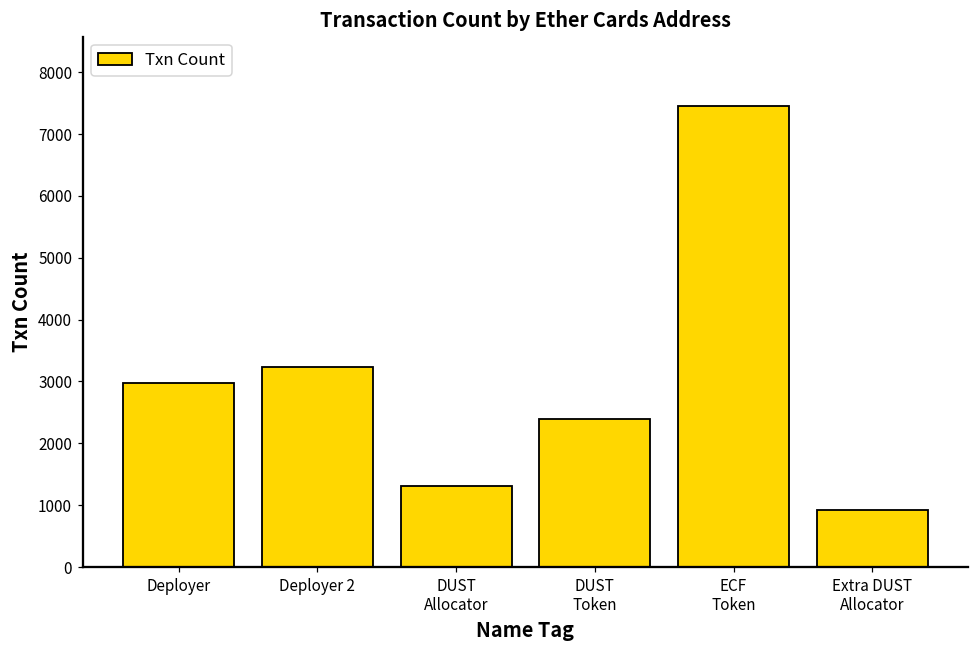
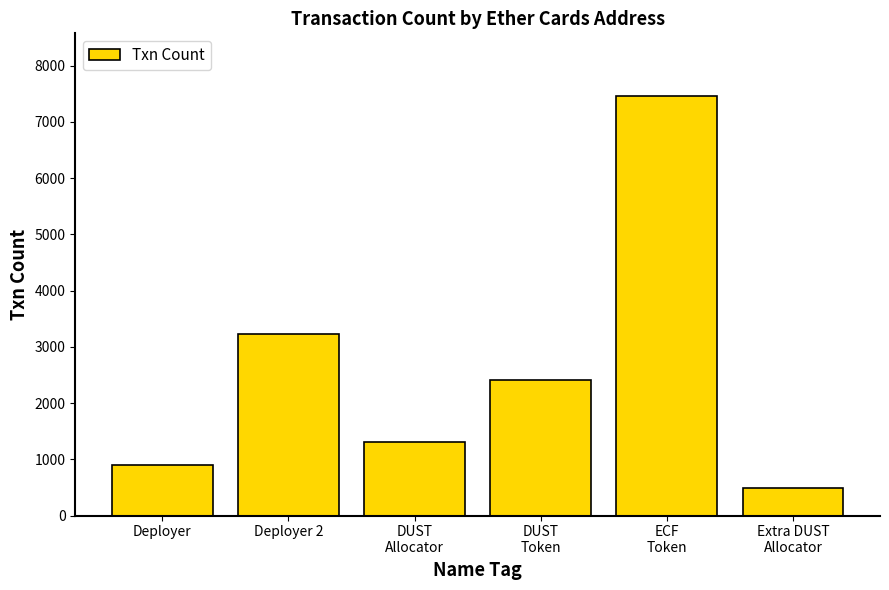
  {
-   "Deployer": 3000,
+   "Deployer": 900,
    "Deployer 2": 3200,
    "DUST Allocator": 1300,
    "DUST Token": 2400,
    "ECF Token": 7500,
-   "Extra DUST Allocator": 900
+   "Extra DUST Allocator": 500
  }
